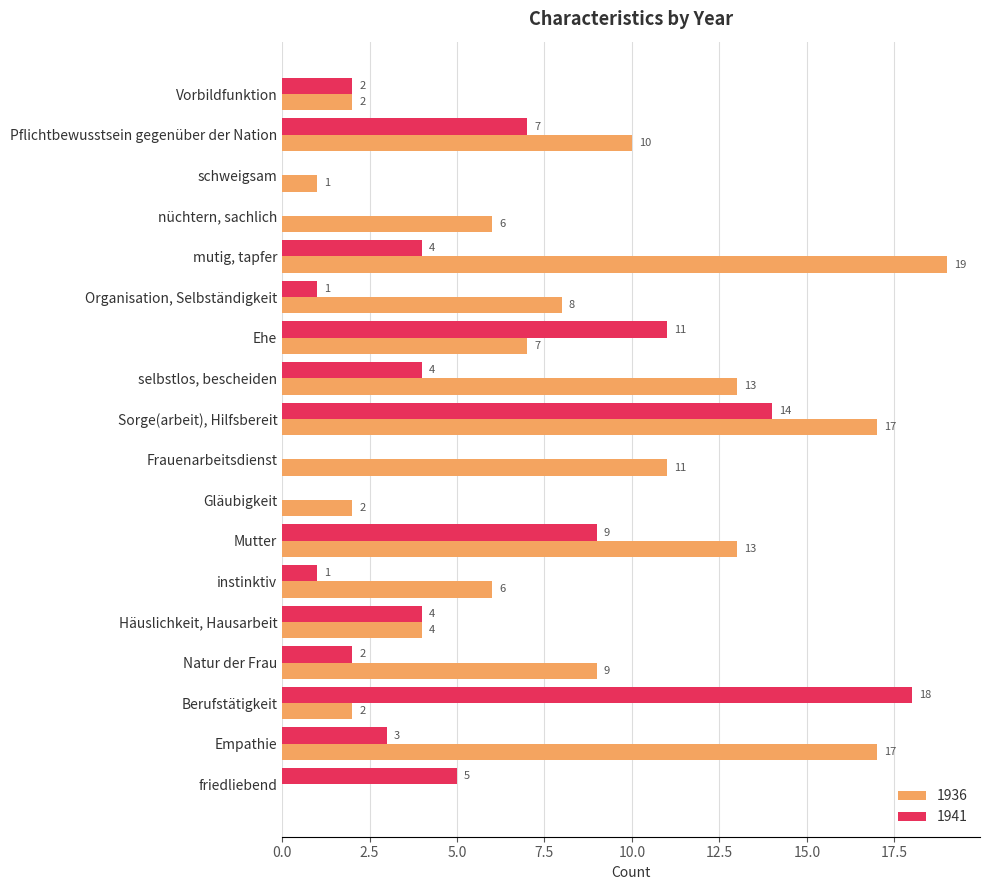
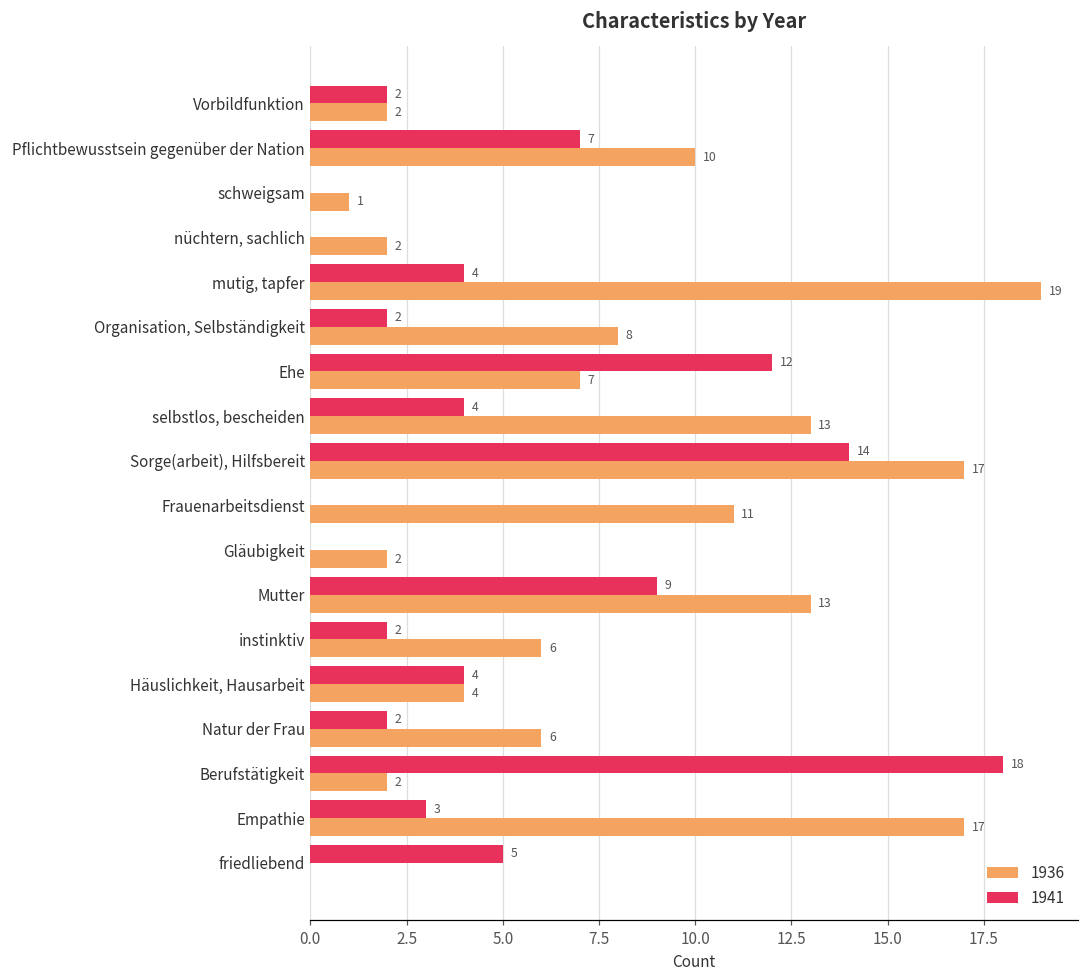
  {
    "1936": {
      "Vorbildfunktion": 2,
      "Pflichtbewusstsein gegenüber der Nation": 10,
      "schweigsam": 1,
-     "nüchtern, sachlich": 6,
+     "nüchtern, sachlich": 2,
      "mutig, tapfer": 19,
      "Organisation, Selbständigkeit": 8,
      "Ehe": 7,
      "selbstlos, bescheiden": 13,
      "Sorge(arbeit), Hilfsbereit": 17,
      "Frauenarbeitsdienst": 11,
      "Gläubigkeit": 2,
      "Mutter": 13,
      "instinktiv": 6,
      "Häuslichkeit, Hausarbeit": 4,
-     "Natur der Frau": 9,
+     "Natur der Frau": 6,
      "Berufstätigkeit": 2,
      "Empathie": 17
    },
    "1941": {
      "Vorbildfunktion": 2,
      "Pflichtbewusstsein gegenüber der Nation": 7,
      "mutig, tapfer": 4,
-     "Organisation, Selbständigkeit": 1,
-     "Ehe": 11,
+     "Organisation, Selbständigkeit": 2,
+     "Ehe": 12,
      "selbstlos, bescheiden": 4,
      "Sorge(arbeit), Hilfsbereit": 14,
      "Mutter": 9,
-     "instinktiv": 1,
+     "instinktiv": 2,
      "Häuslichkeit, Hausarbeit": 4,
      "Natur der Frau": 2,
      "Berufstätigkeit": 18,
      "Empathie": 3,
      "friedliebend": 5
    }
  }
